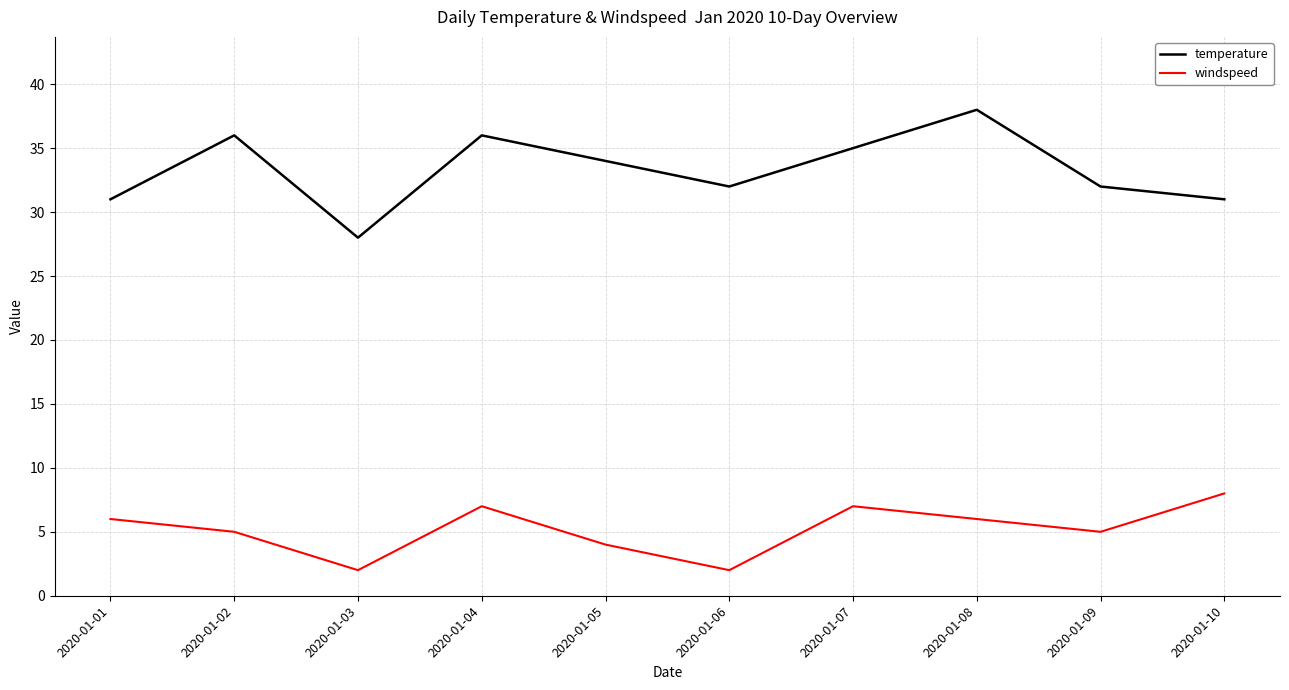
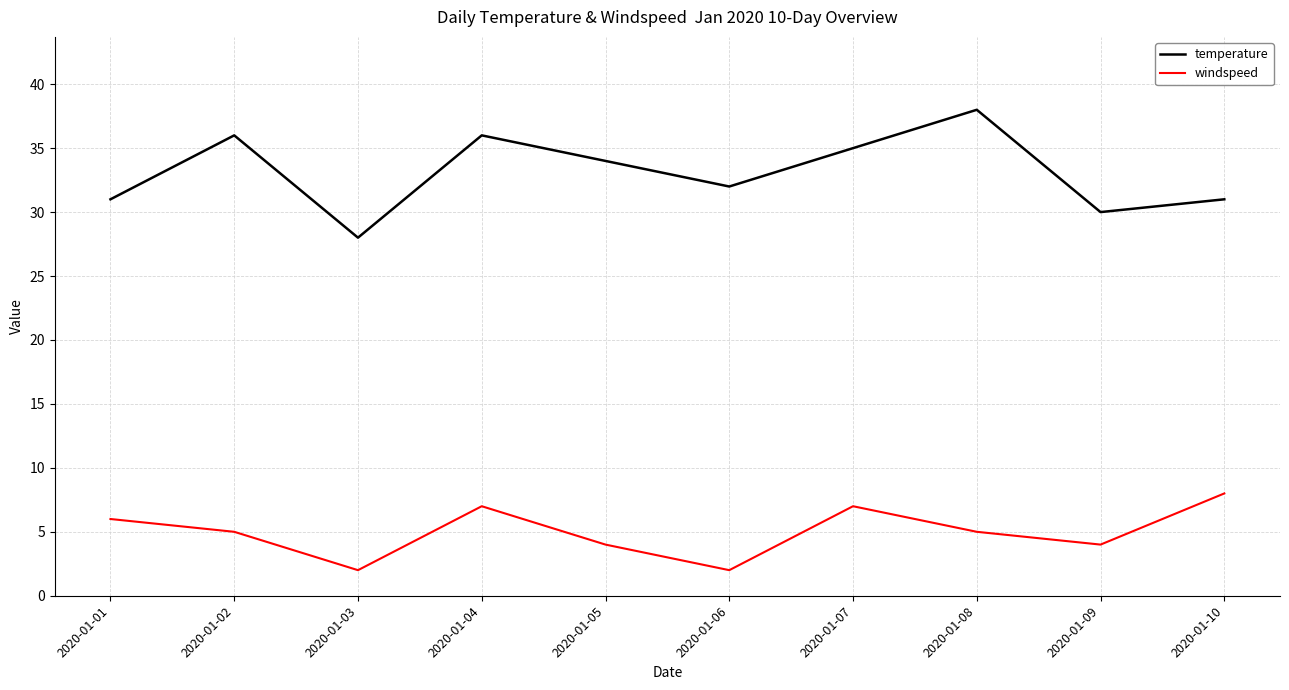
  {
    "temperature": {
      "2020-01-01": 31,
      "2020-01-02": 36,
      "2020-01-03": 28,
      "2020-01-04": 36,
      "2020-01-05": 34,
      "2020-01-06": 32,
      "2020-01-07": 35,
      "2020-01-08": 38,
-     "2020-01-09": 32,
+     "2020-01-09": 30,
      "2020-01-10": 31
    },
    "windspeed": {
      "2020-01-01": 6,
      "2020-01-02": 5,
      "2020-01-03": 2,
      "2020-01-04": 7,
      "2020-01-05": 4,
      "2020-01-06": 2,
      "2020-01-07": 7,
-     "2020-01-08": 6,
-     "2020-01-09": 5,
+     "2020-01-08": 5,
+     "2020-01-09": 4,
      "2020-01-10": 8
    }
  }
